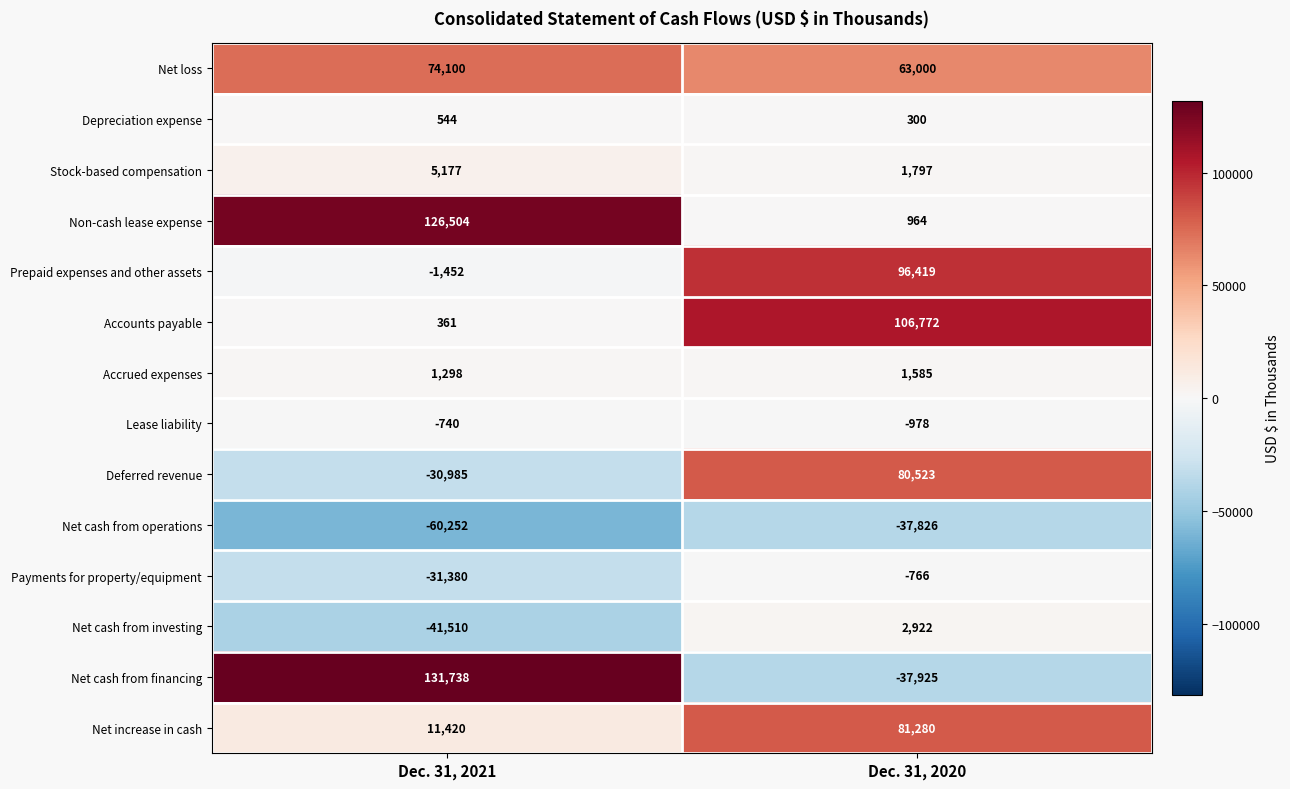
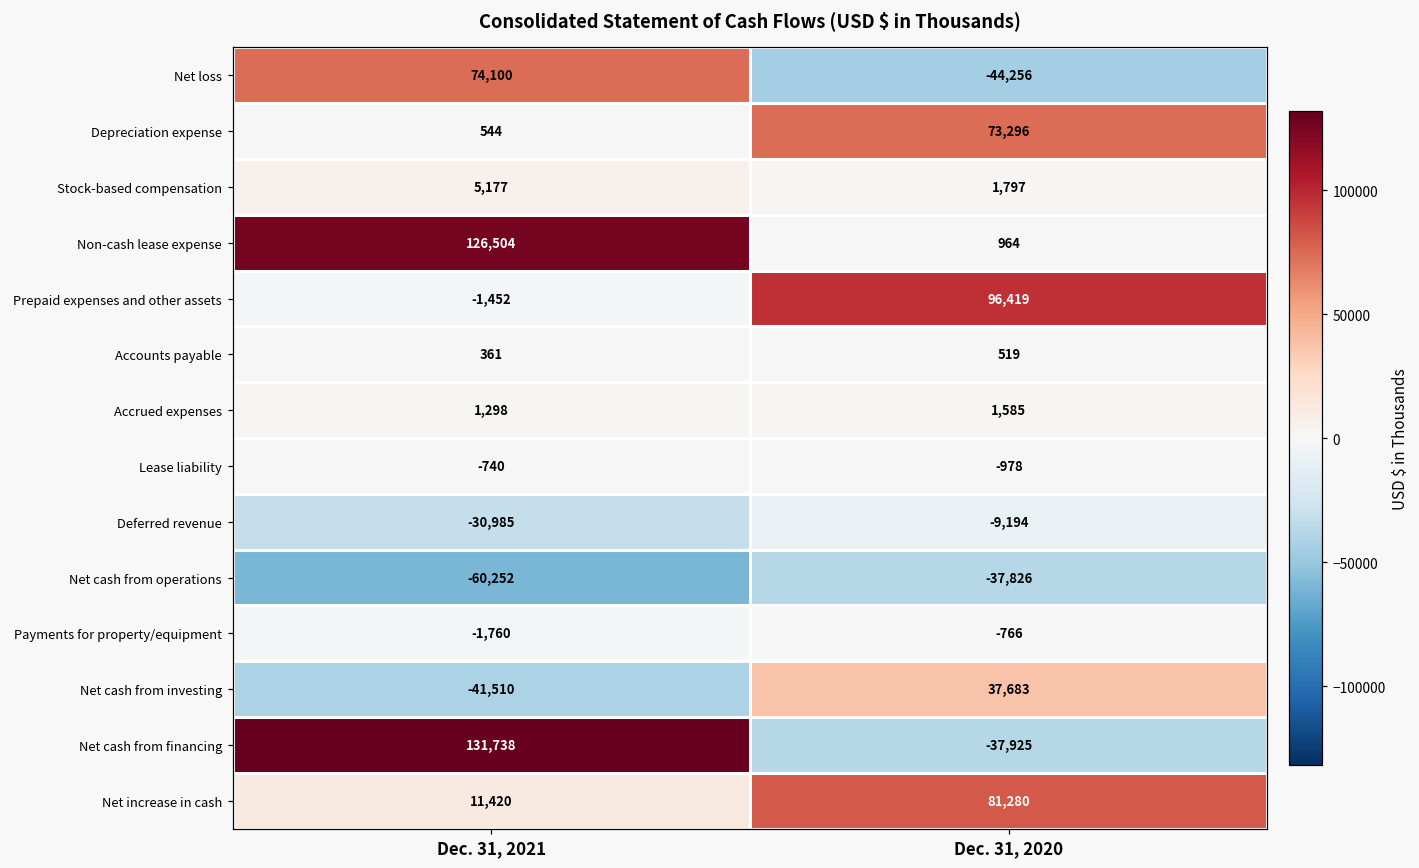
  {
    "Net loss": {
      "Dec. 31, 2021": "74,100",
-     "Dec. 31, 2020": "63,000"
+     "Dec. 31, 2020": "-44,256"
    },
    "Depreciation expense": {
      "Dec. 31, 2021": "544",
-     "Dec. 31, 2020": "300"
+     "Dec. 31, 2020": "73,296"
    },
    "Stock-based compensation": {
      "Dec. 31, 2021": "5,177",
      "Dec. 31, 2020": "1,797"
    },
    "Non-cash lease expense": {
      "Dec. 31, 2021": "126,504",
      "Dec. 31, 2020": "964"
    },
    "Prepaid expenses and other assets": {
      "Dec. 31, 2021": "-1,452",
      "Dec. 31, 2020": "96,419"
    },
    "Accounts payable": {
      "Dec. 31, 2021": "361",
-     "Dec. 31, 2020": "106,772"
+     "Dec. 31, 2020": "519"
    },
    "Accrued expenses": {
      "Dec. 31, 2021": "1,298",
      "Dec. 31, 2020": "1,585"
    },
    "Lease liability": {
      "Dec. 31, 2021": "-740",
      "Dec. 31, 2020": "-978"
    },
    "Deferred revenue": {
      "Dec. 31, 2021": "-30,985",
-     "Dec. 31, 2020": "80,523"
+     "Dec. 31, 2020": "-9,194"
    },
    "Net cash from operations": {
      "Dec. 31, 2021": "-60,252",
      "Dec. 31, 2020": "-37,826"
    },
    "Payments for property/equipment": {
-     "Dec. 31, 2021": "-31,380",
+     "Dec. 31, 2021": "-1,760",
      "Dec. 31, 2020": "-766"
    },
    "Net cash from investing": {
      "Dec. 31, 2021": "-41,510",
-     "Dec. 31, 2020": "2,922"
+     "Dec. 31, 2020": "37,683"
    },
    "Net cash from financing": {
      "Dec. 31, 2021": "131,738",
      "Dec. 31, 2020": "-37,925"
    },
    "Net increase in cash": {
      "Dec. 31, 2021": "11,420",
      "Dec. 31, 2020": "81,280"
    }
  }
